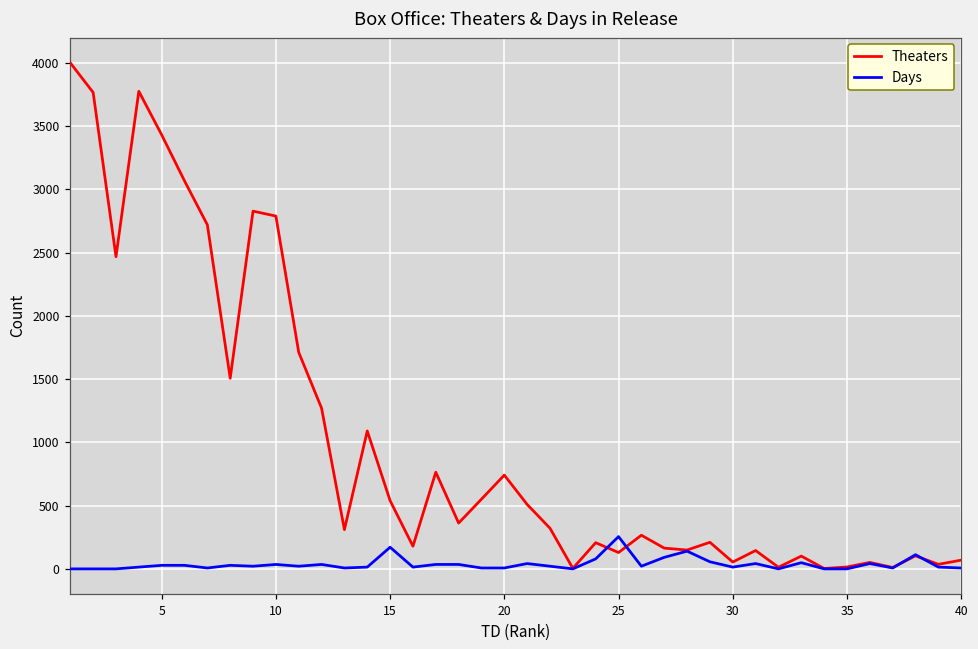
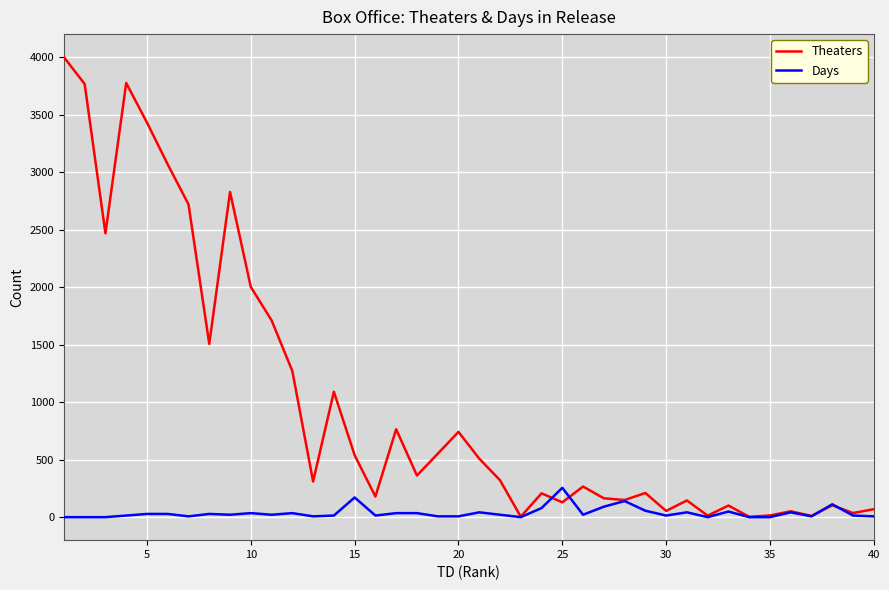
  {
    "Theaters": {
      "5": 3430,
-     "10": 2790,
+     "10": 2000,
      "15": 540,
      "20": 740,
      "25": 130,
      "30": 60,
      "40": 70
    },
    "Days": {
      "5": 30,
      "10": 40,
      "15": 170,
      "20": 10,
      "25": 260,
      "30": 20,
      "40": 10
    }
  }
